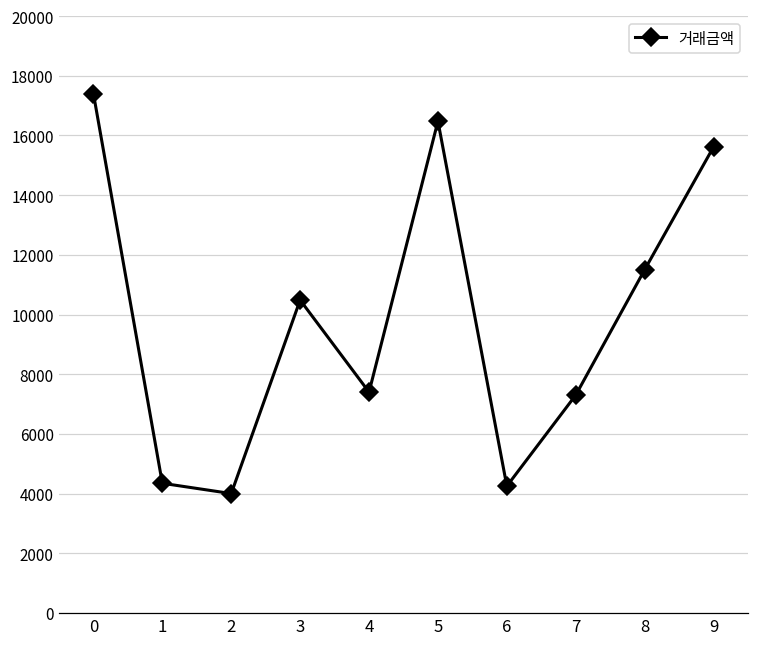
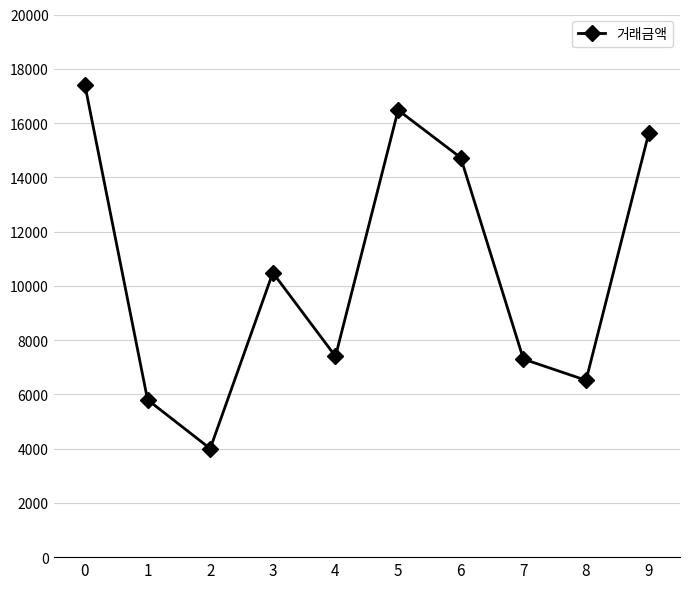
  {
    "0": 17400,
-   "1": 4300,
+   "1": 5800,
    "2": 4000,
    "3": 10500,
    "4": 7400,
    "5": 16500,
-   "6": 4300,
+   "6": 14700,
    "7": 7300,
-   "8": 11500,
+   "8": 6500,
    "9": 15600
  }
